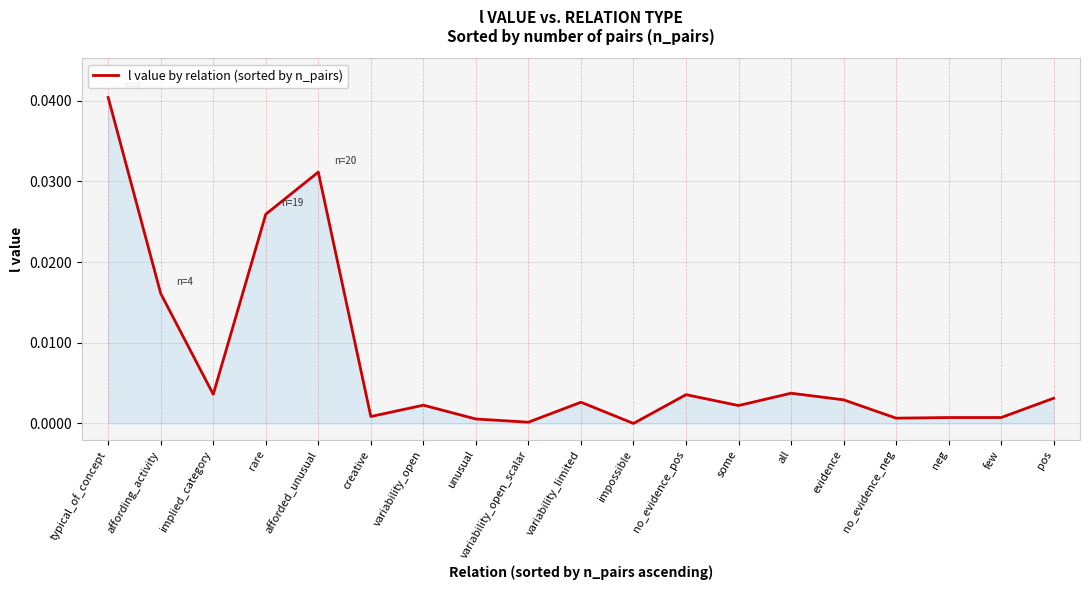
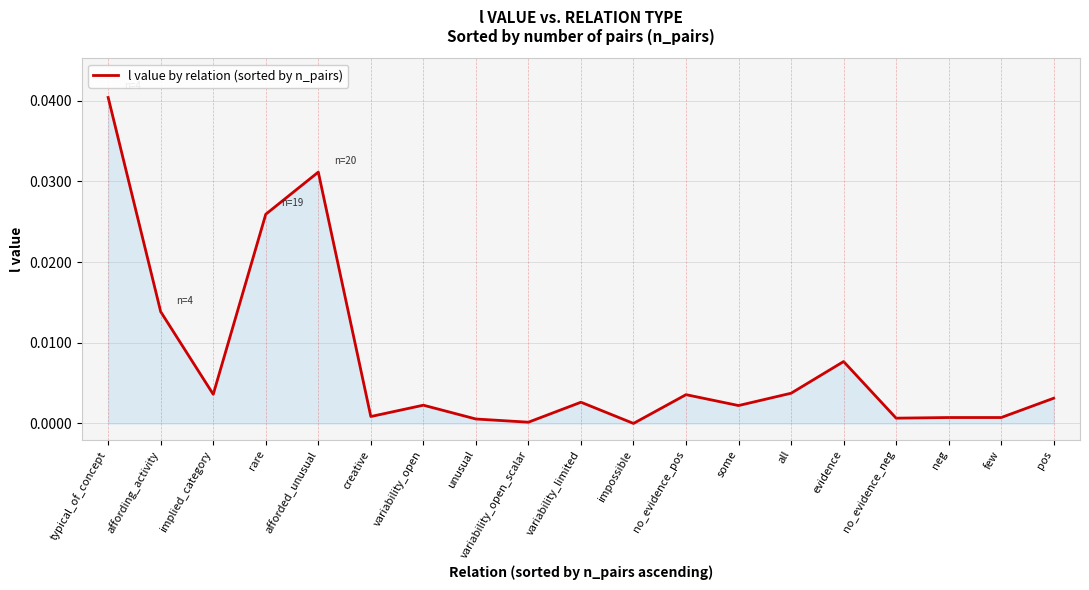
  {
-   "affording_activity": 0.016,
+   "affording_activity": 0.014,
    "implied_category": 0.004,
    "creative": 0.001,
    "variability_open": 0.002,
    "unusual": 0.001,
    "variability_open_scalar": 0.000,
    "variability_limited": 0.003,
    "impossible": 0.000,
    "no_evidence_pos": 0.004,
    "some": 0.002,
    "all": 0.004,
-   "evidence": 0.003,
+   "evidence": 0.008,
    "no_evidence_neg": 0.001,
    "neg": 0.001,
    "few": 0.001,
    "pos": 0.003
  }
